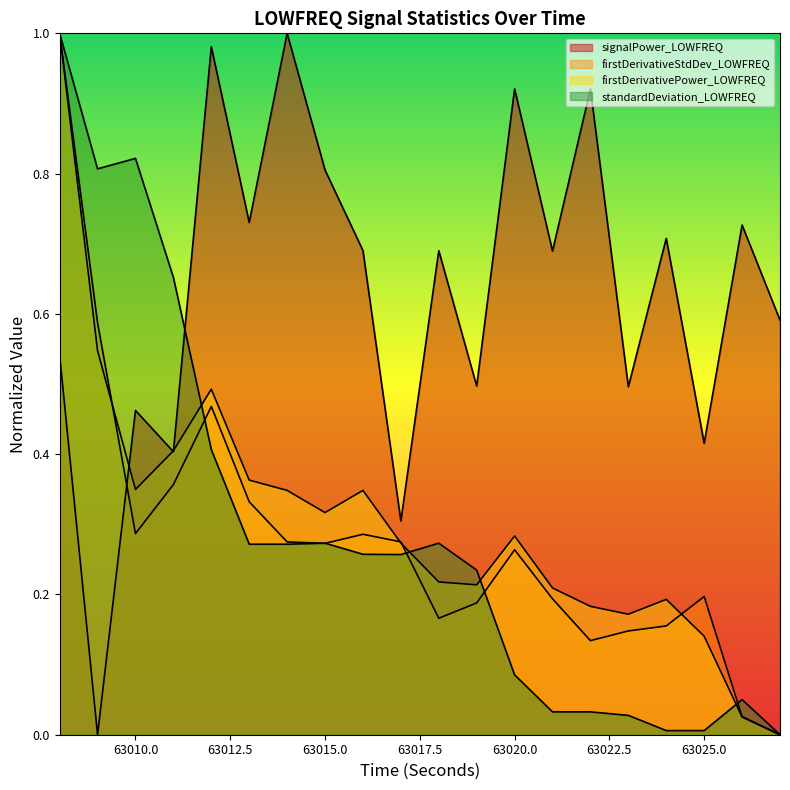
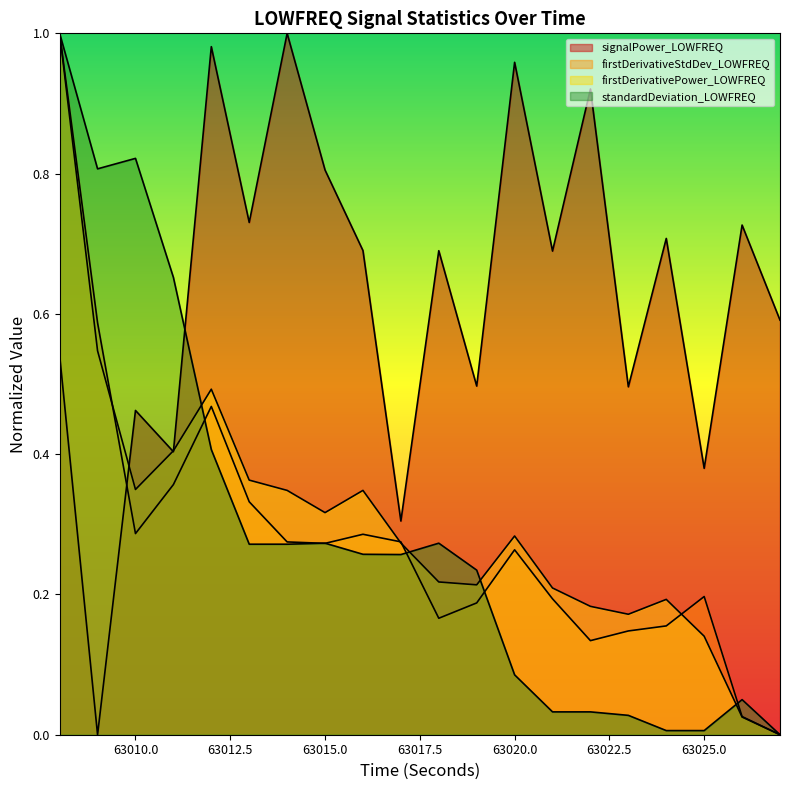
  {
    "signalPower_LOWFREQ": {
      "63010.0": 0.46,
      "63015.0": 0.81,
-     "63020.0": 0.92,
-     "63025.0": 0.42
+     "63020.0": 0.96,
+     "63025.0": 0.38
    },
    "standardDeviation_LOWFREQ": {
      "63010.0": 0.82,
      "63020.0": 0.09,
      "63025.0": 0.01
    }
  }
